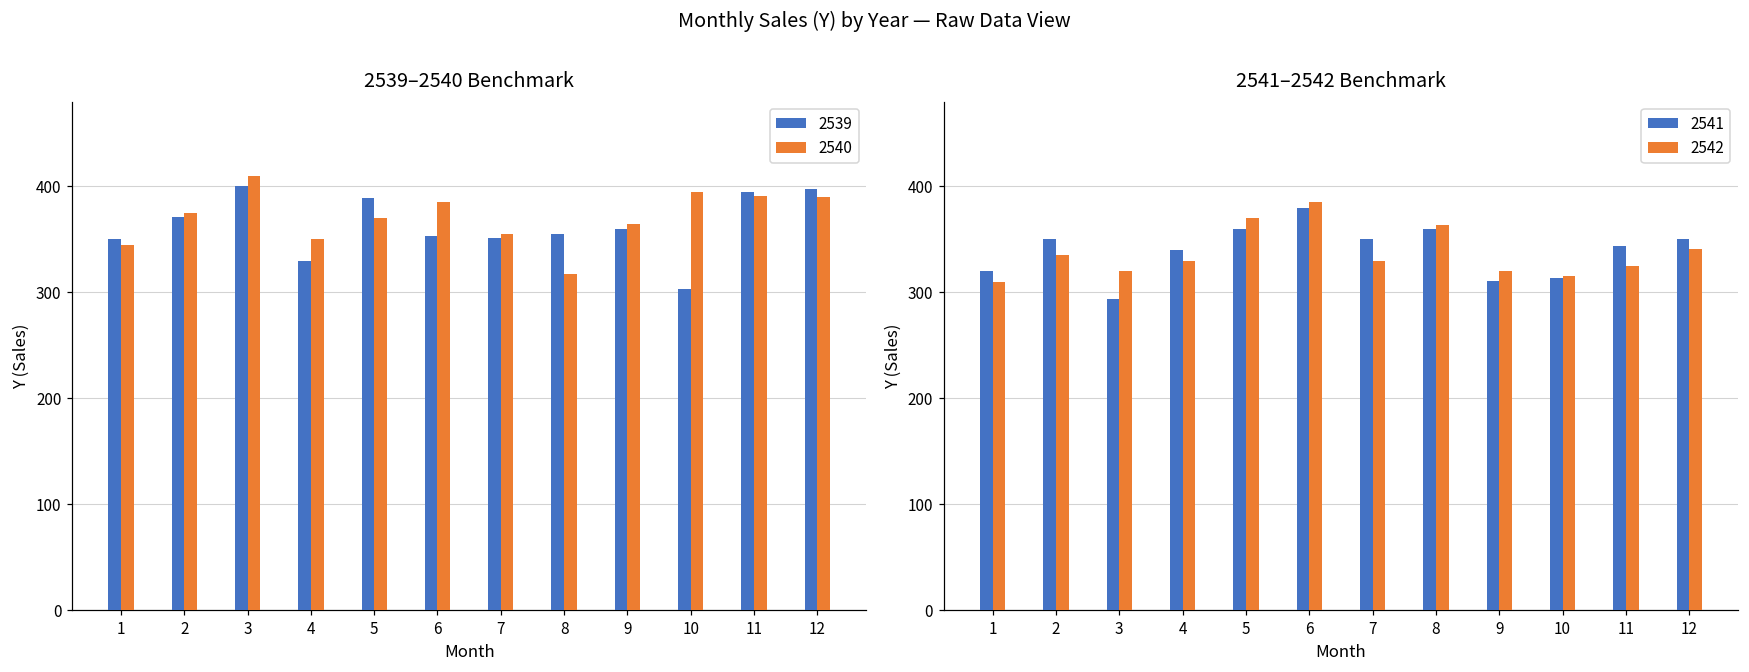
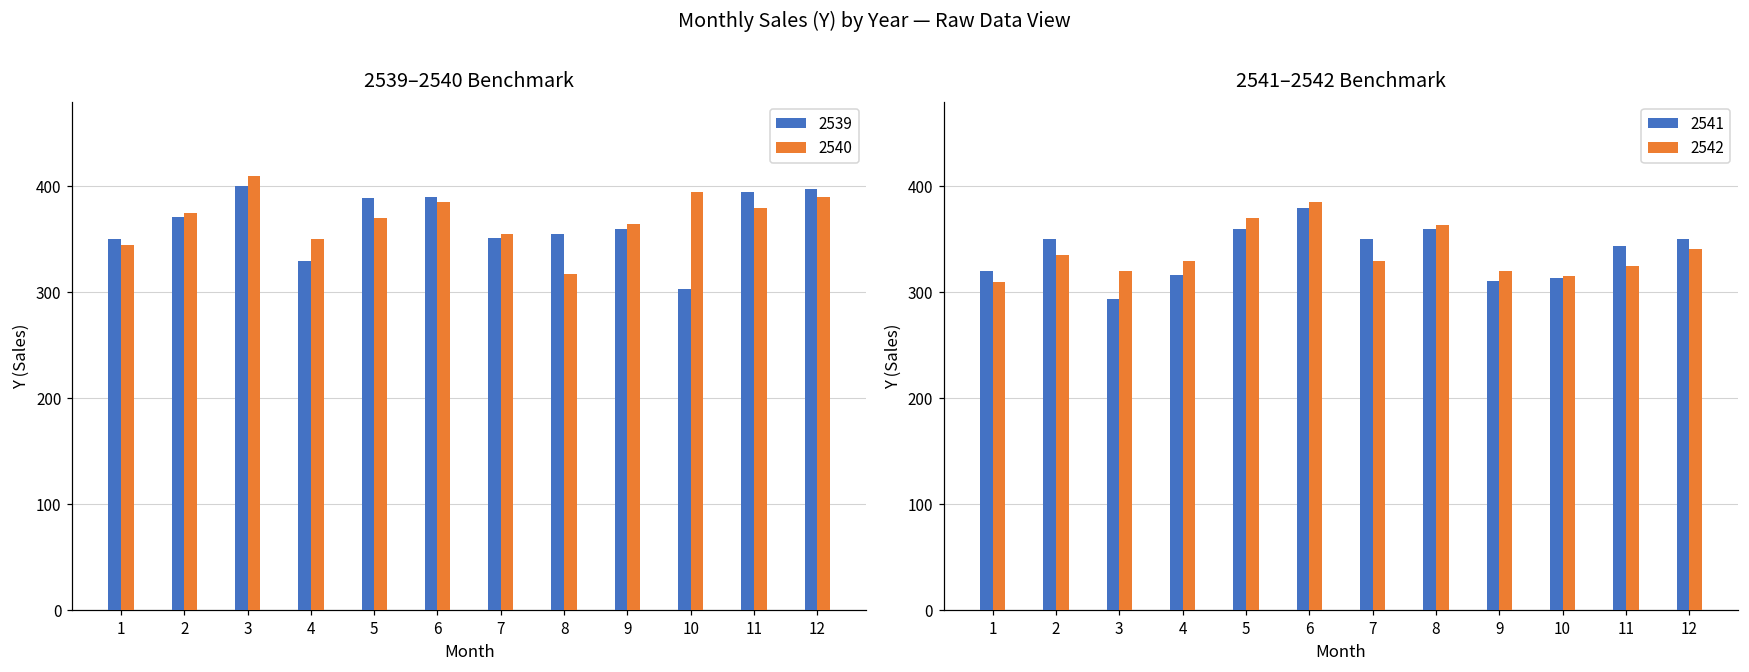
  {
    "2539–2540 Benchmark": {
      "2539": {
        "1": 350,
        "2": 370,
        "3": 400,
        "4": 330,
        "5": 390,
-       "6": 350,
+       "6": 390,
        "7": 350,
        "8": 360,
        "9": 360,
        "10": 300,
        "11": 400,
        "12": 400
      },
      "2540": {
        "1": 350,
        "2": 380,
        "3": 410,
        "4": 350,
        "5": 370,
        "6": 390,
        "7": 360,
        "8": 320,
        "9": 370,
        "10": 400,
-       "11": 390,
+       "11": 380,
        "12": 390
      }
    },
    "2541–2542 Benchmark": {
      "2541": {
        "1": 320,
        "2": 350,
        "3": 290,
-       "4": 340,
+       "4": 320,
        "5": 360,
        "6": 380,
        "7": 350,
        "8": 360,
        "9": 310,
        "10": 310,
        "11": 340,
        "12": 350
      },
      "2542": {
        "1": 310,
        "2": 340,
        "3": 320,
        "4": 330,
        "5": 370,
        "6": 390,
        "7": 330,
        "8": 360,
        "9": 320,
        "10": 320,
        "11": 330,
        "12": 340
      }
    }
  }
